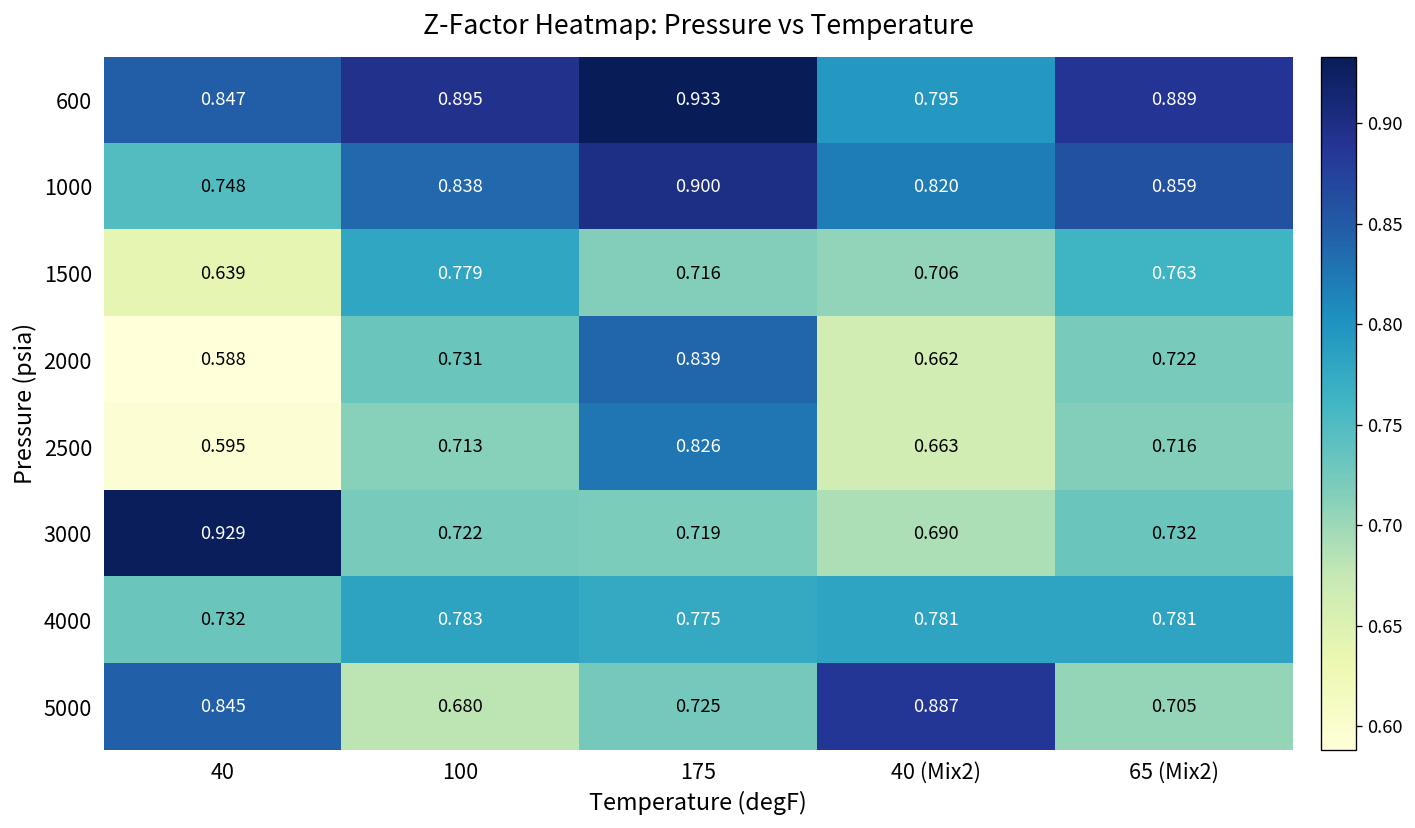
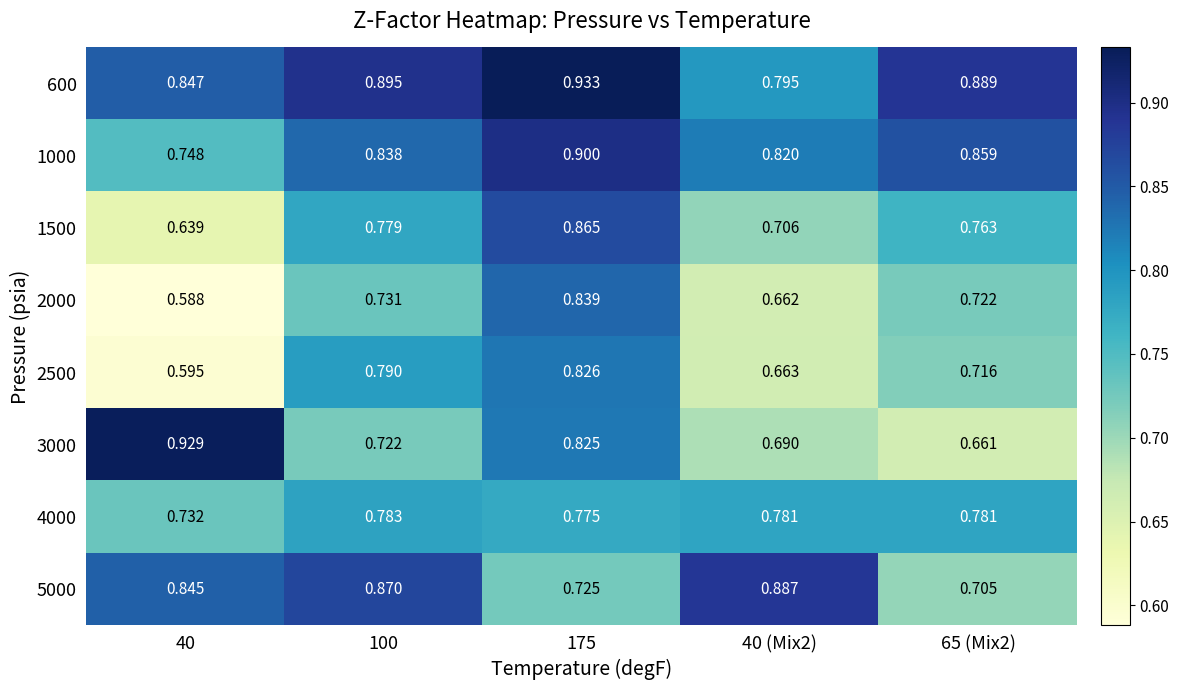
  {
    "600": {
      "40": 0.847,
      "100": 0.895,
      "175": 0.933,
      "40 (Mix2)": 0.795,
      "65 (Mix2)": 0.889
    },
    "1000": {
      "40": 0.748,
      "100": 0.838,
      "175": 0.900,
      "40 (Mix2)": 0.820,
      "65 (Mix2)": 0.859
    },
    "1500": {
      "40": 0.639,
      "100": 0.779,
-     "175": 0.716,
+     "175": 0.865,
      "40 (Mix2)": 0.706,
      "65 (Mix2)": 0.763
    },
    "2000": {
      "40": 0.588,
      "100": 0.731,
      "175": 0.839,
      "40 (Mix2)": 0.662,
      "65 (Mix2)": 0.722
    },
    "2500": {
      "40": 0.595,
-     "100": 0.713,
+     "100": 0.790,
      "175": 0.826,
      "40 (Mix2)": 0.663,
      "65 (Mix2)": 0.716
    },
    "3000": {
      "40": 0.929,
      "100": 0.722,
-     "175": 0.719,
+     "175": 0.825,
      "40 (Mix2)": 0.690,
-     "65 (Mix2)": 0.732
+     "65 (Mix2)": 0.661
    },
    "4000": {
      "40": 0.732,
      "100": 0.783,
      "175": 0.775,
      "40 (Mix2)": 0.781,
      "65 (Mix2)": 0.781
    },
    "5000": {
      "40": 0.845,
-     "100": 0.680,
+     "100": 0.870,
      "175": 0.725,
      "40 (Mix2)": 0.887,
      "65 (Mix2)": 0.705
    }
  }
